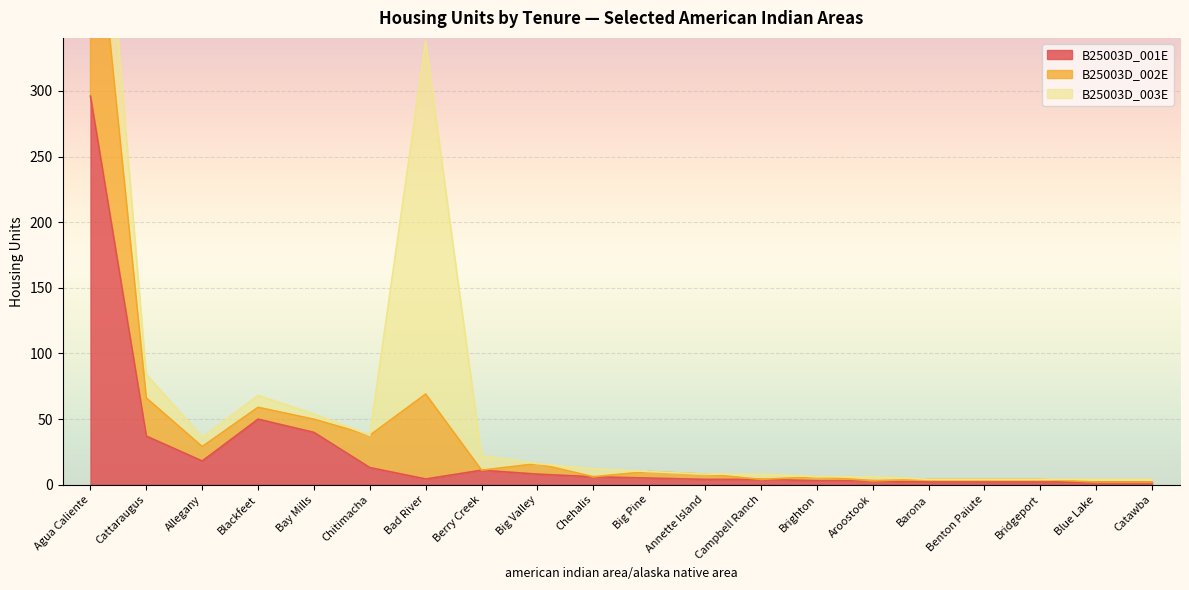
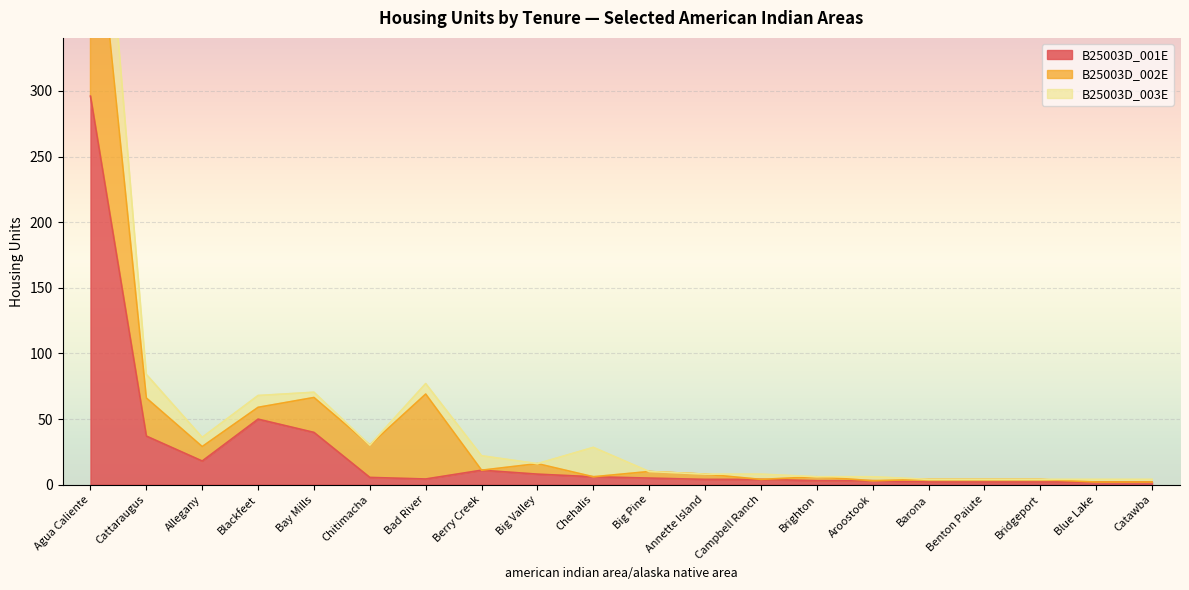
  {
    "B25003D_001E": {
      "Agua Caliente": 296,
      "Cattaraugus": 37,
      "Allegany": 18,
      "Blackfeet": 50,
      "Bay Mills": 40,
-     "Chitimacha": 13,
+     "Chitimacha": 6,
      "Bad River": 4,
      "Big Valley": 8,
      "Big Pine": 5,
      "Annette Island": 4,
      "Brighton": 3,
      "Barona": 2,
      "Benton Paiute": 2,
      "Bridgeport": 2
    },
    "B25003D_002E": {
      "Cattaraugus": 29,
      "Allegany": 11,
      "Blackfeet": 9,
-     "Bay Mills": 10,
+     "Bay Mills": 27,
      "Bad River": 65
    },
    "B25003D_003E": {
      "Cattaraugus": 18,
      "Allegany": 7,
      "Blackfeet": 9,
      "Bay Mills": 4,
-     "Bad River": 269,
+     "Bad River": 8,
      "Berry Creek": 11,
-     "Chehalis": 6,
+     "Chehalis": 22,
      "Campbell Ranch": 4,
      "Aroostook": 3,
      "Blue Lake": 2,
      "Catawba": 2
    }
  }
